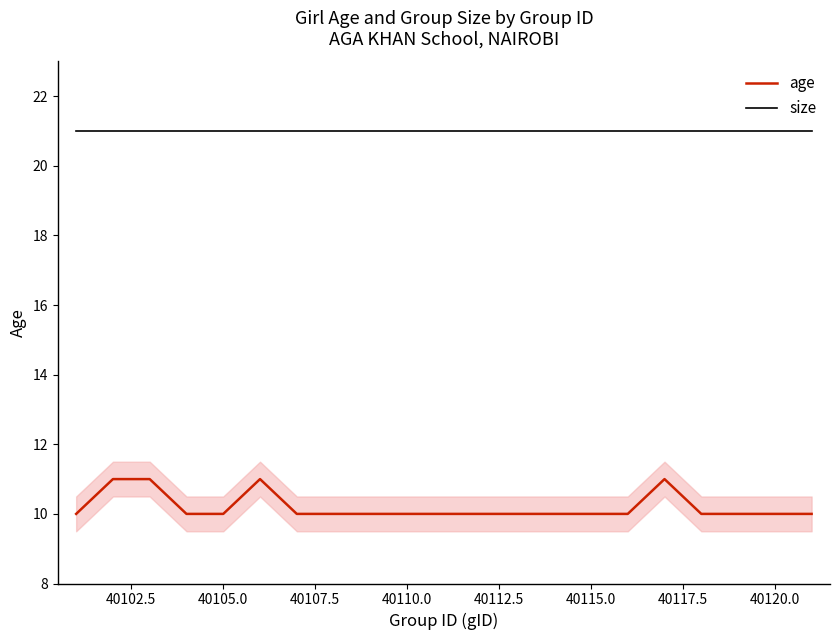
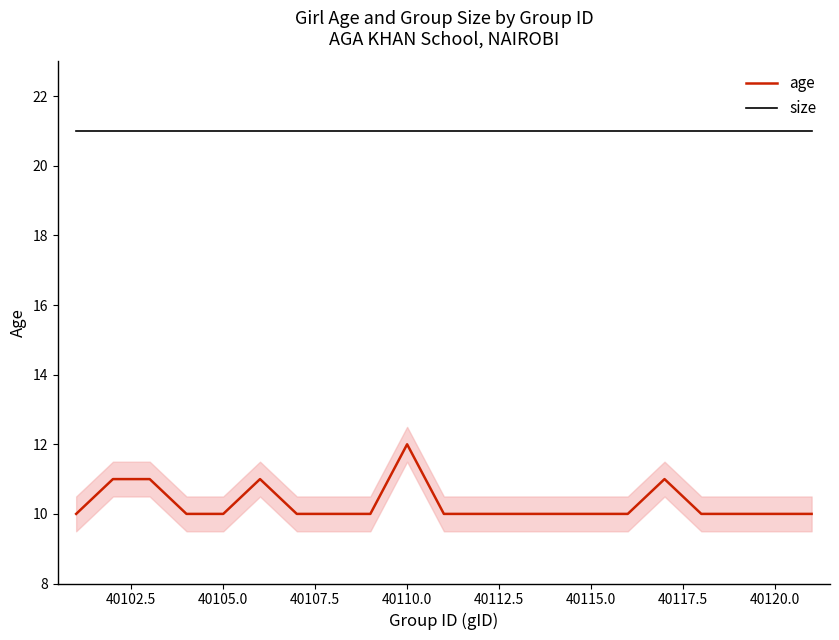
  {
    "age": {
      "40105.0": 10,
-     "40110.0": 10,
+     "40110.0": 12,
      "40115.0": 10,
      "40120.0": 10
    },
    "size": {
      "40105.0": 21,
      "40110.0": 21,
      "40115.0": 21,
      "40120.0": 21
    }
  }
